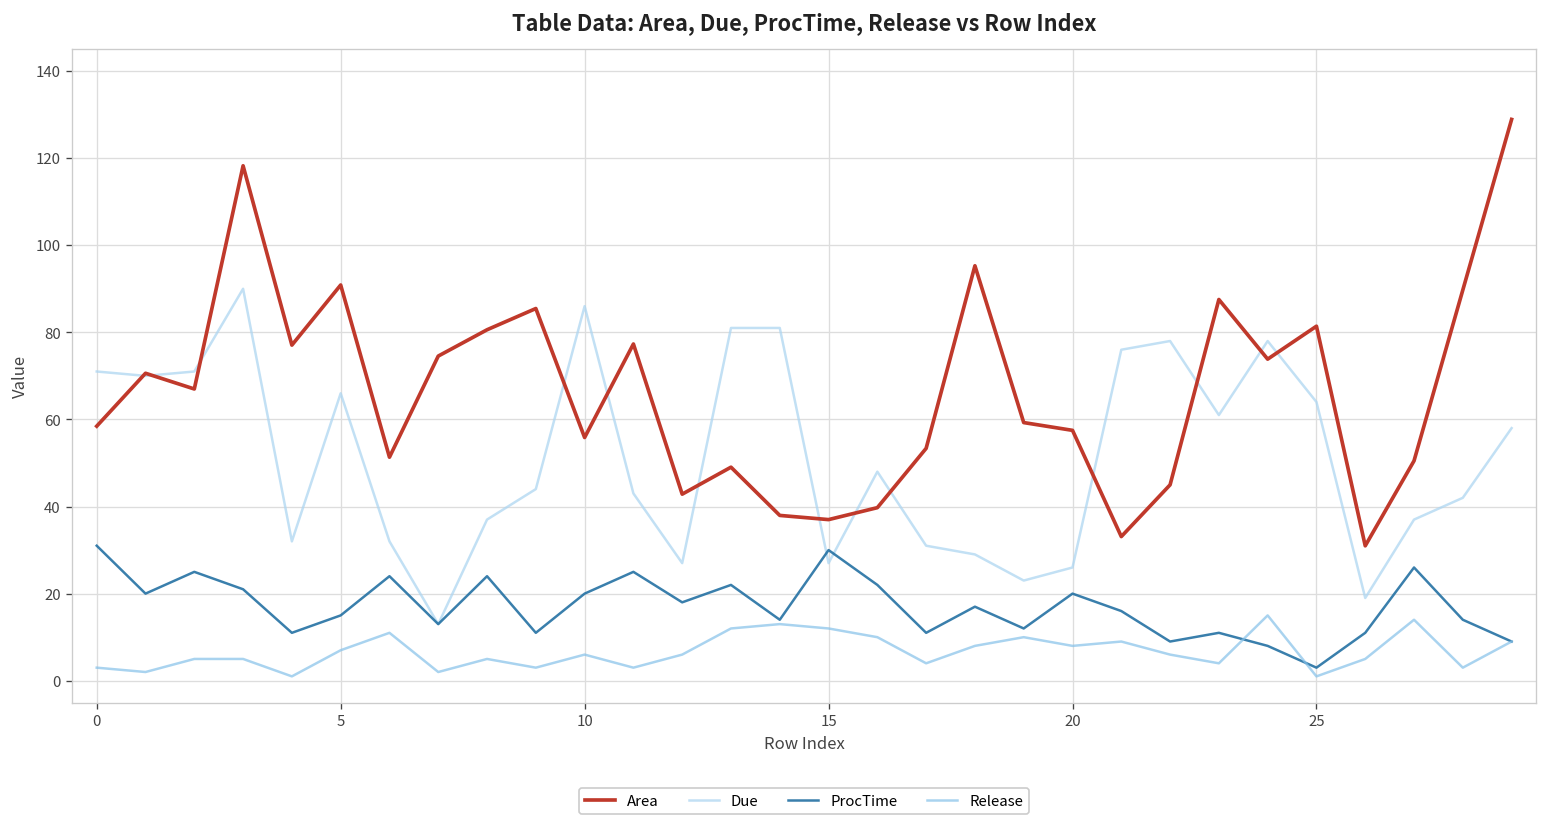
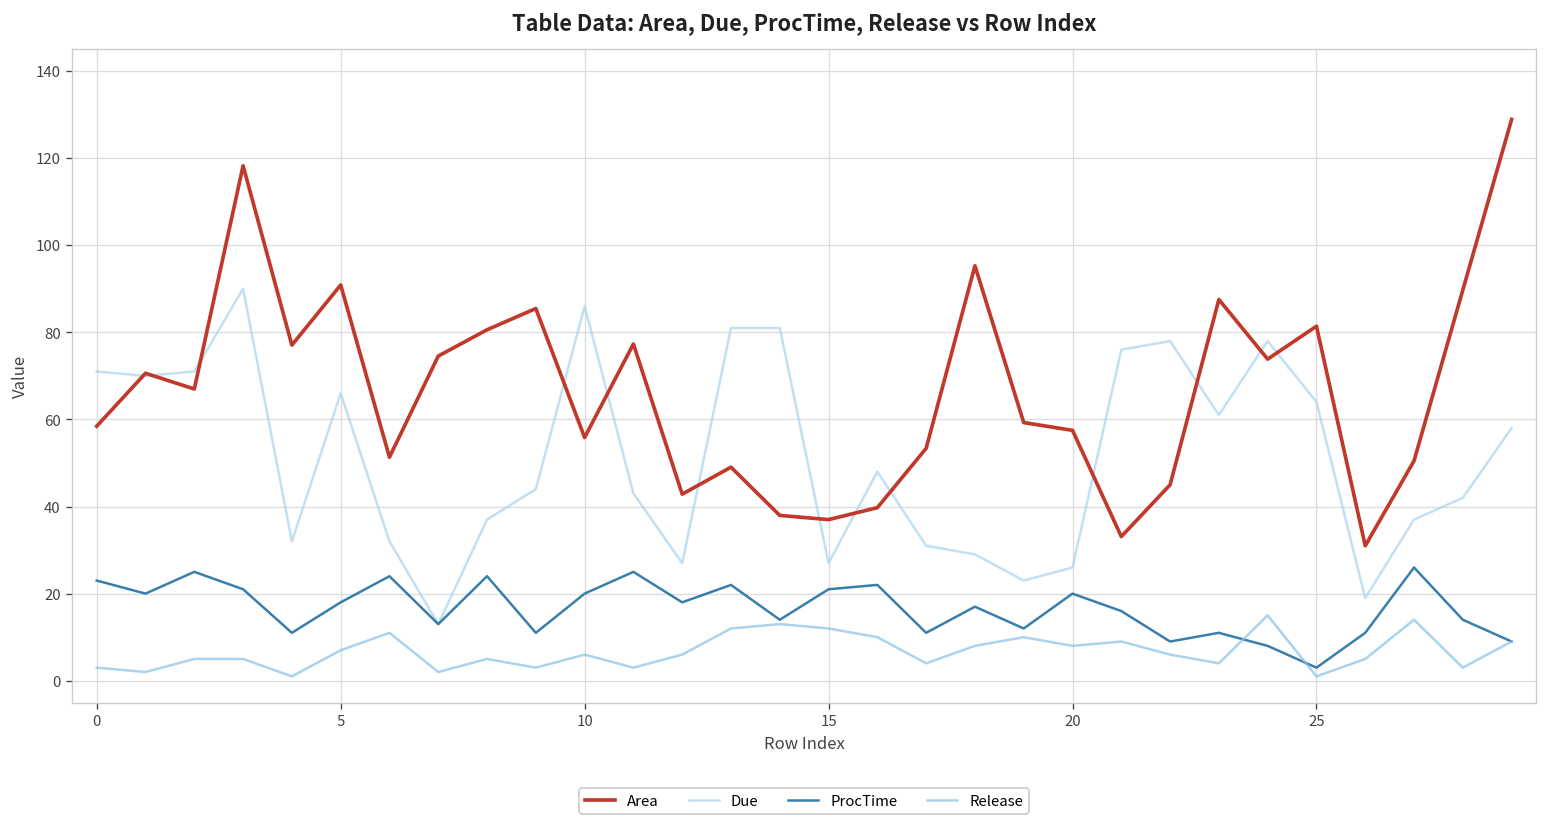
  {
    "Area": {
      "0": 58,
      "5": 91,
      "10": 56,
      "15": 37,
      "20": 57,
      "25": 81
    },
    "ProcTime": {
-     "0": 31,
-     "5": 15,
+     "0": 23,
+     "5": 18,
      "10": 20,
-     "15": 30,
+     "15": 21,
      "20": 20,
      "25": 3
    }
  }
